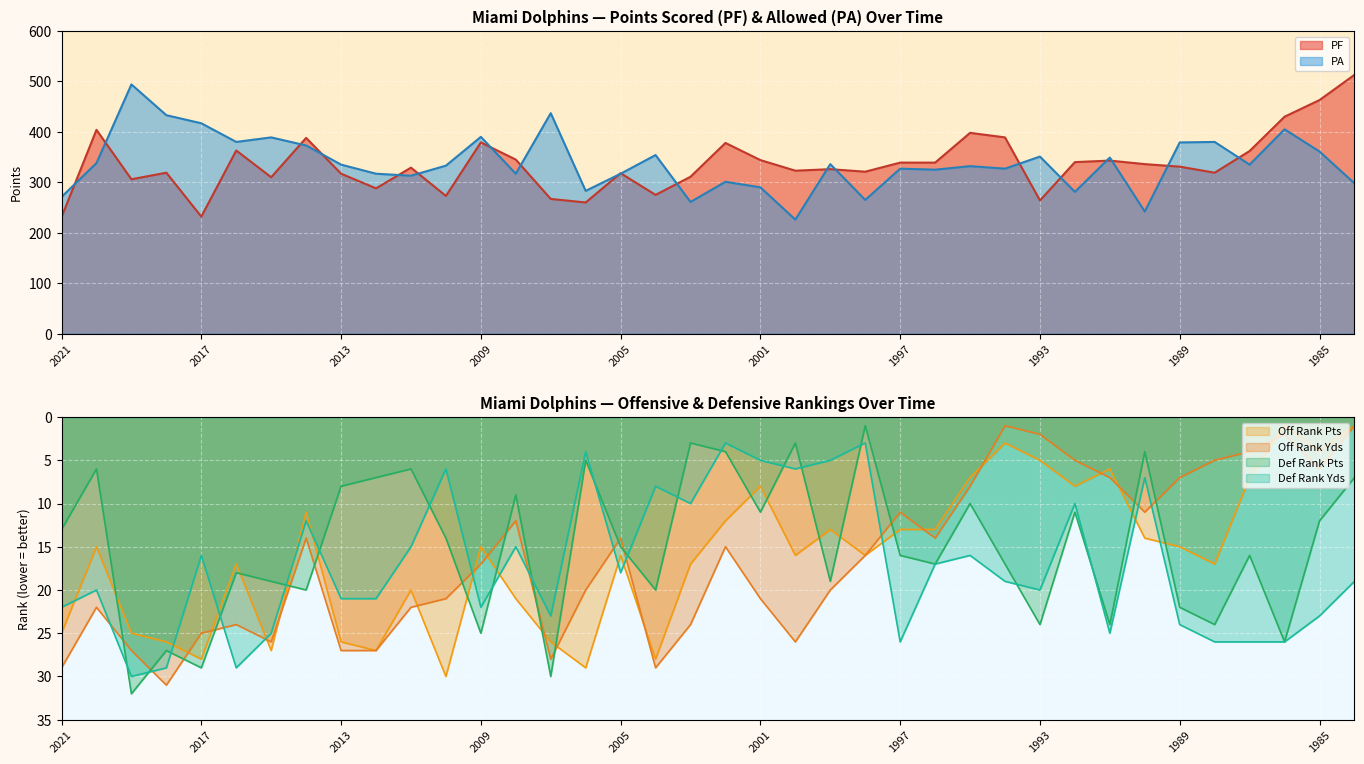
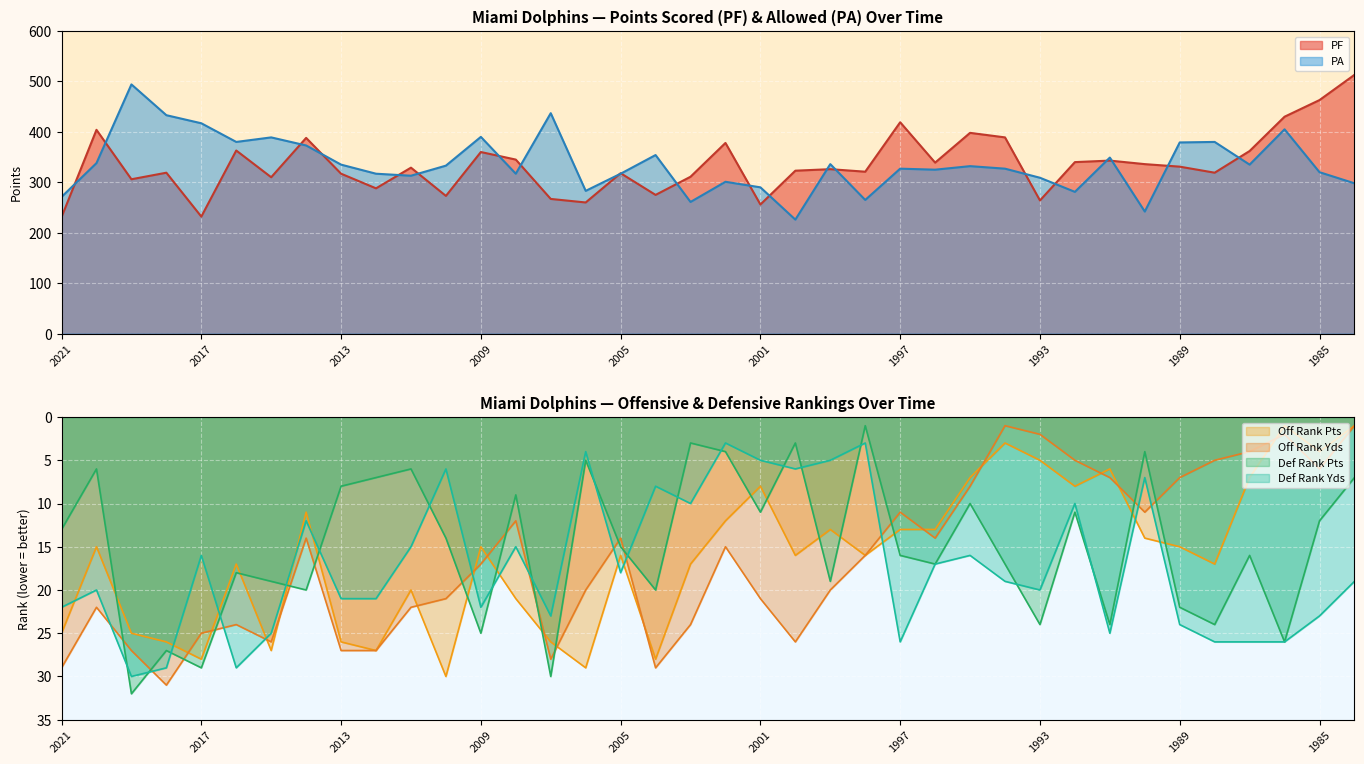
  {
    "Miami Dolphins — Points Scored (PF) & Allowed (PA) Over Time": {
      "PF": {
        "2021": 230,
        "2017": 230,
        "2013": 320,
-       "2009": 380,
-       "2001": 340,
-       "1997": 340,
+       "2009": 360,
+       "2001": 260,
+       "1997": 420,
        "1993": 260,
        "1989": 330,
        "1985": 460
      },
      "PA": {
        "2021": 270,
        "2017": 420,
        "2013": 340,
        "2009": 390,
        "2001": 290,
        "1997": 330,
-       "1993": 350,
+       "1993": 310,
        "1989": 380,
-       "1985": 360
+       "1985": 320
      }
    }
  }
